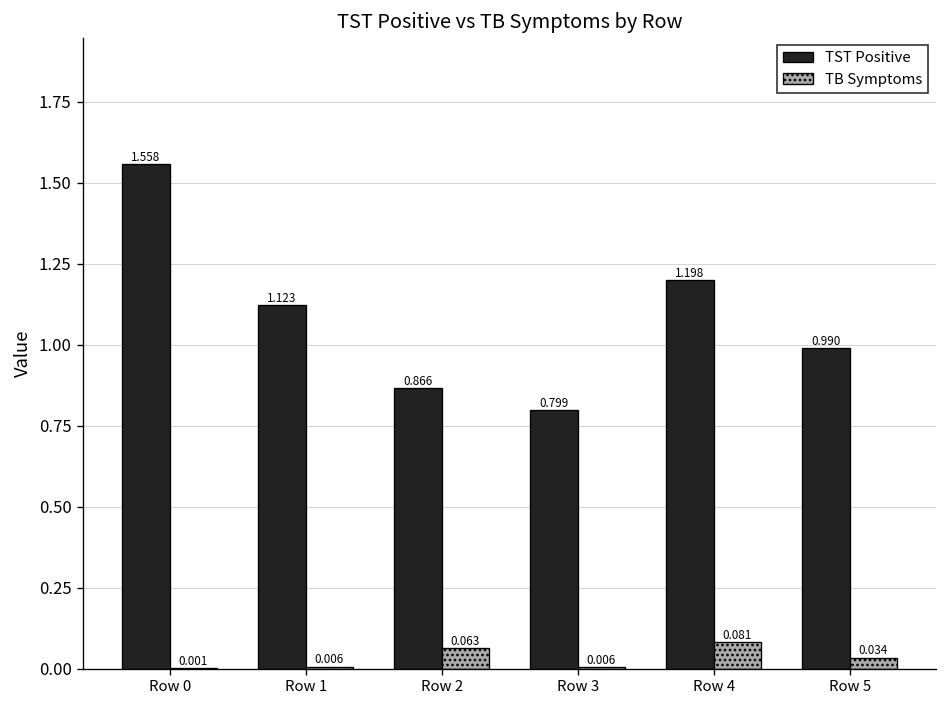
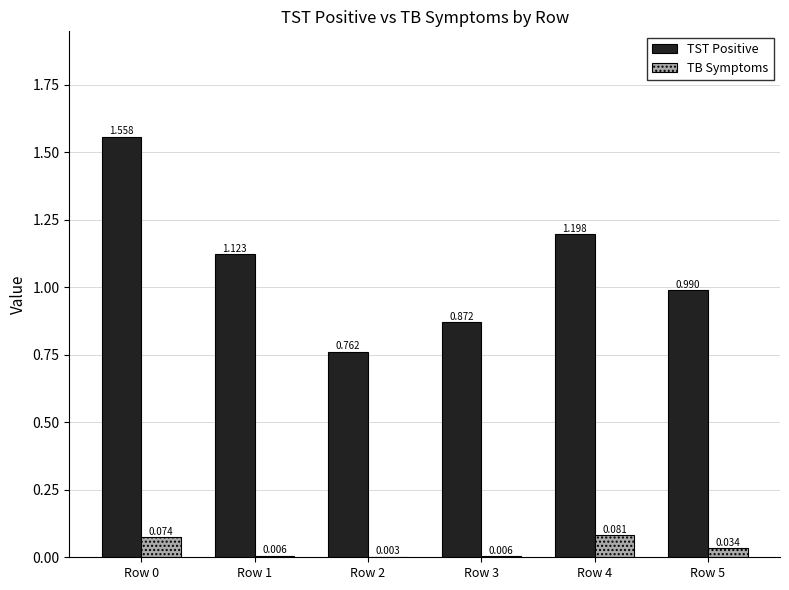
  {
    "TST Positive": {
      "Row 0": 1.558,
      "Row 1": 1.123,
-     "Row 2": 0.866,
-     "Row 3": 0.799,
+     "Row 2": 0.762,
+     "Row 3": 0.872,
      "Row 4": 1.198,
      "Row 5": 0.990
    },
    "TB Symptoms": {
-     "Row 0": 0.001,
+     "Row 0": 0.074,
      "Row 1": 0.006,
-     "Row 2": 0.063,
+     "Row 2": 0.003,
      "Row 3": 0.006,
      "Row 4": 0.081,
      "Row 5": 0.034
    }
  }
